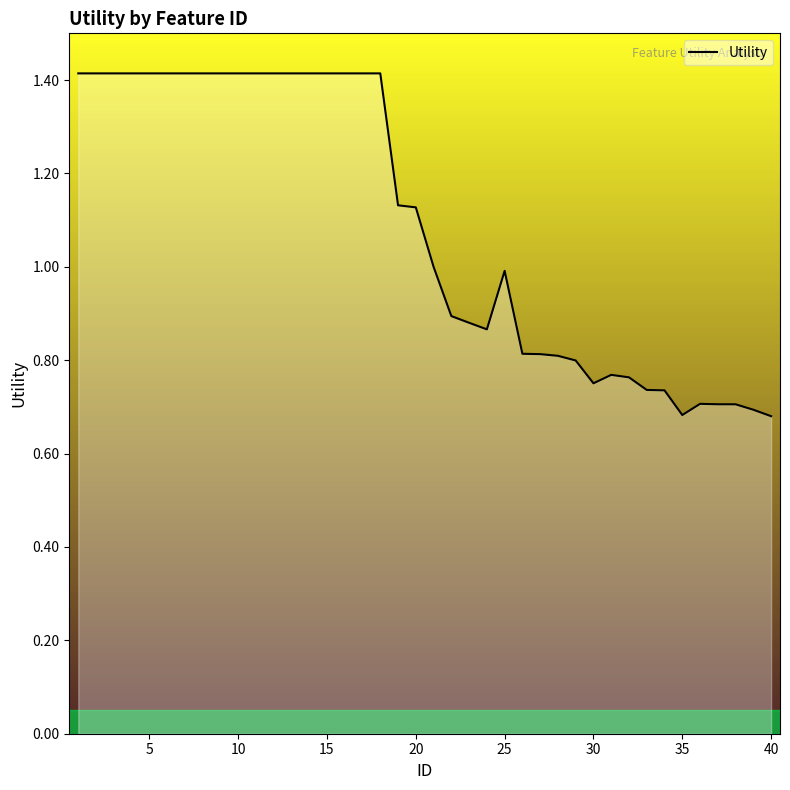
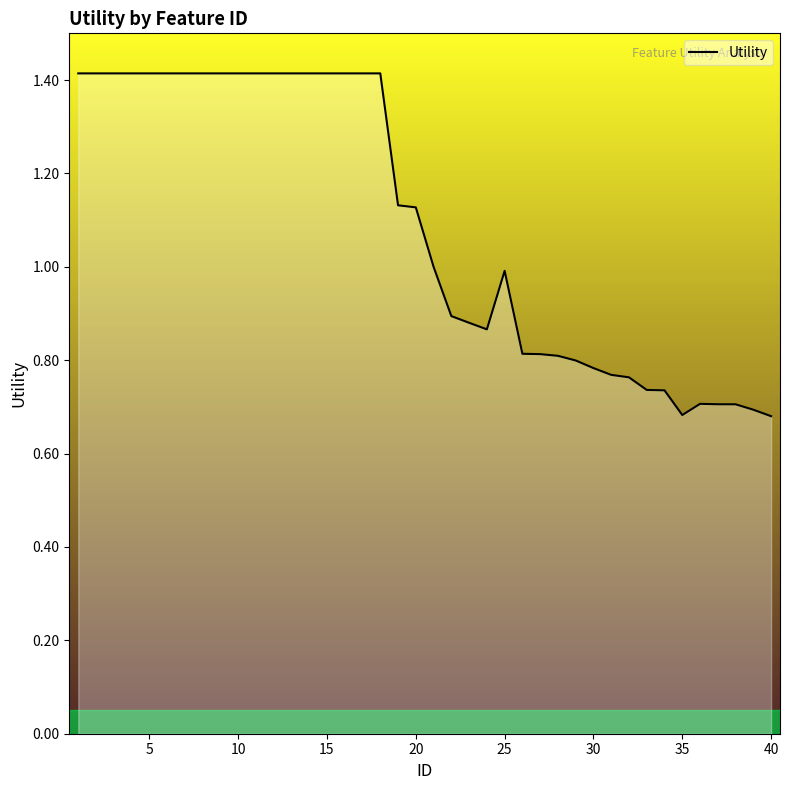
  {
    "5": 1.41,
    "10": 1.41,
    "15": 1.41,
    "20": 1.13,
    "25": 0.99,
-   "30": 0.75,
+   "30": 0.78,
    "35": 0.68,
    "40": 0.68
  }
